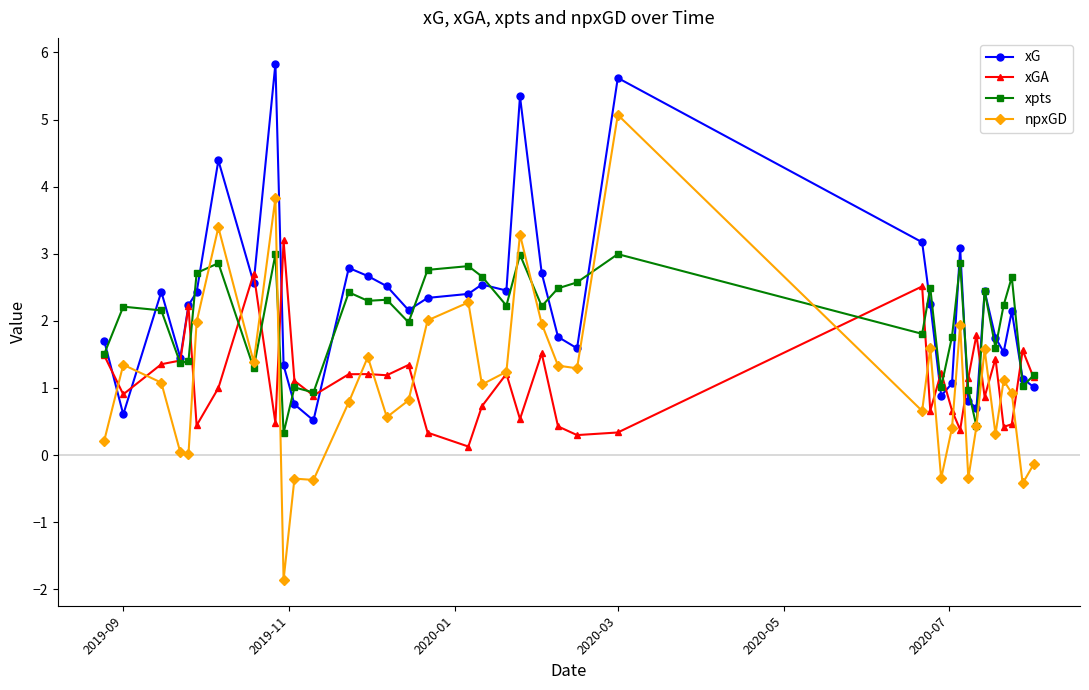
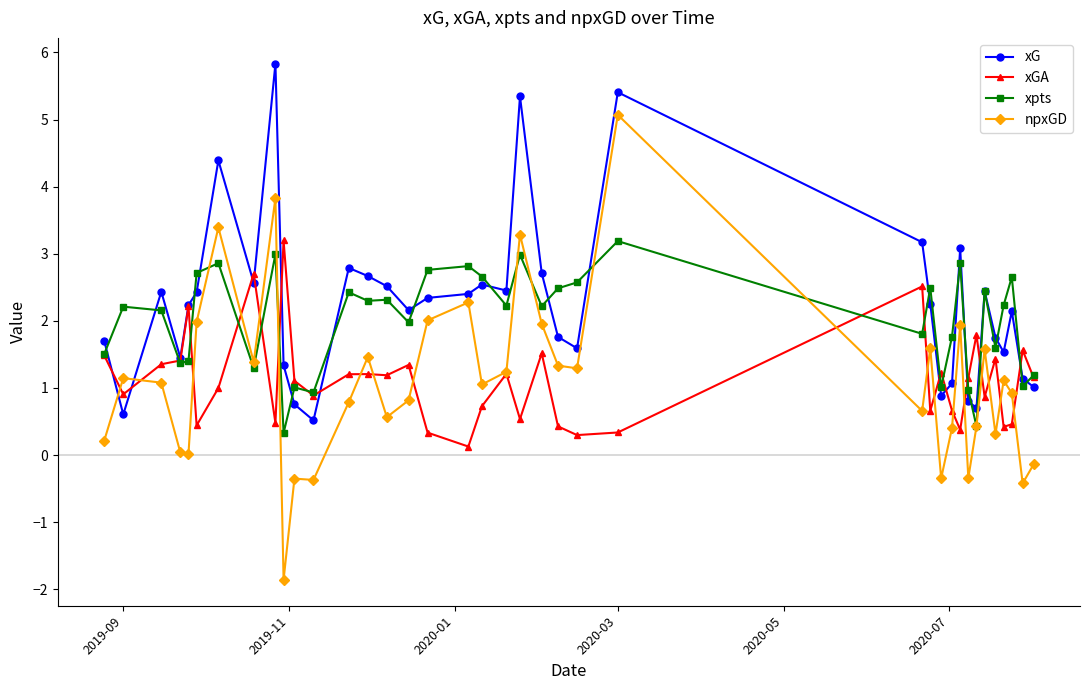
  {
    "xG": {
      "2019-09": 0.6,
-     "2020-03": 5.6
+     "2020-03": 5.4
    },
    "xGA": {
      "2019-09": 0.9,
      "2020-03": 0.3
    },
    "xpts": {
      "2019-09": 2.2,
-     "2020-03": 3.0
+     "2020-03": 3.2
    },
    "npxGD": {
-     "2019-09": 1.3,
+     "2019-09": 1.1,
      "2020-03": 5.1
    }
  }
